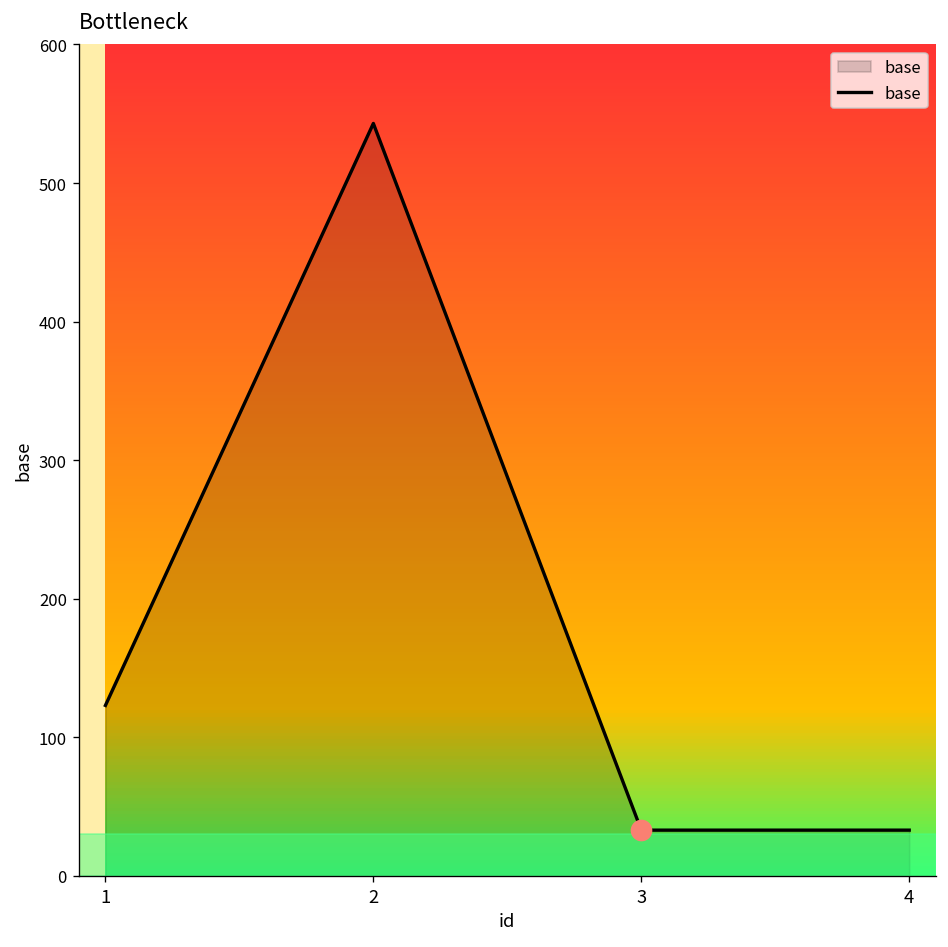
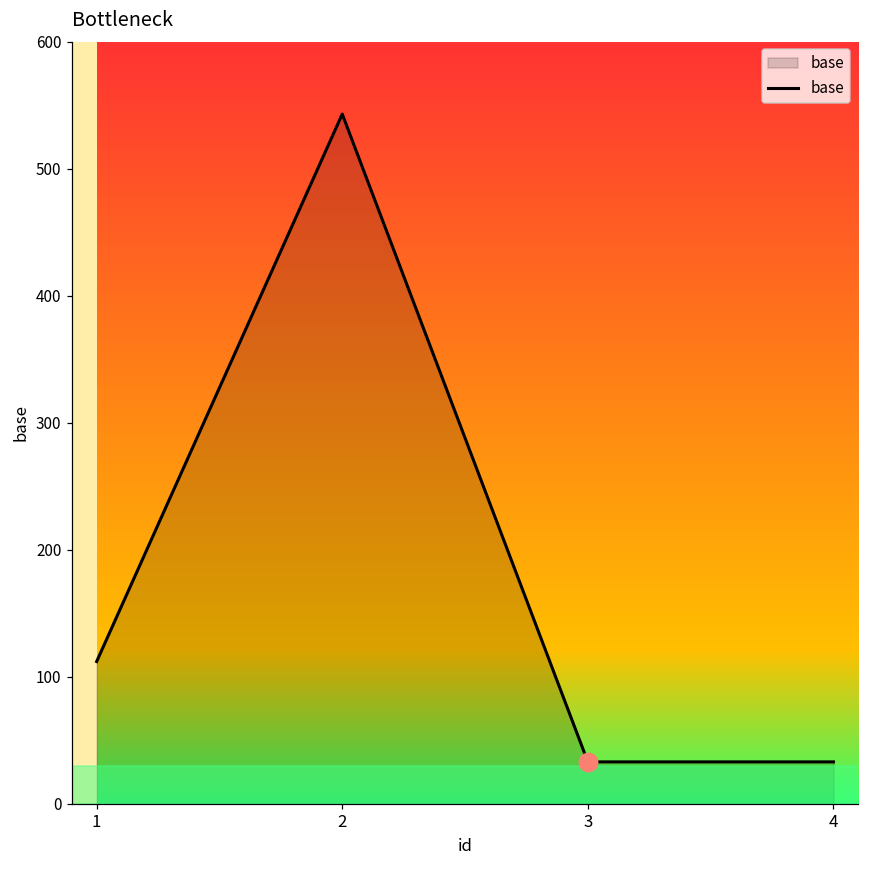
  {
    "base": {
-     "1": 123,
+     "1": 112,
      "2": 543,
      "4": 33
    }
  }
